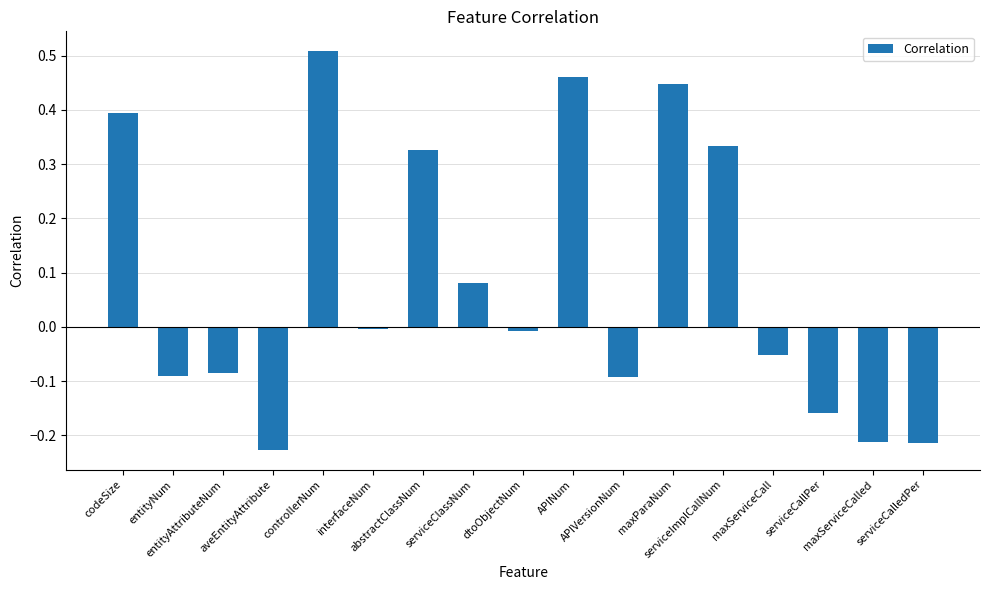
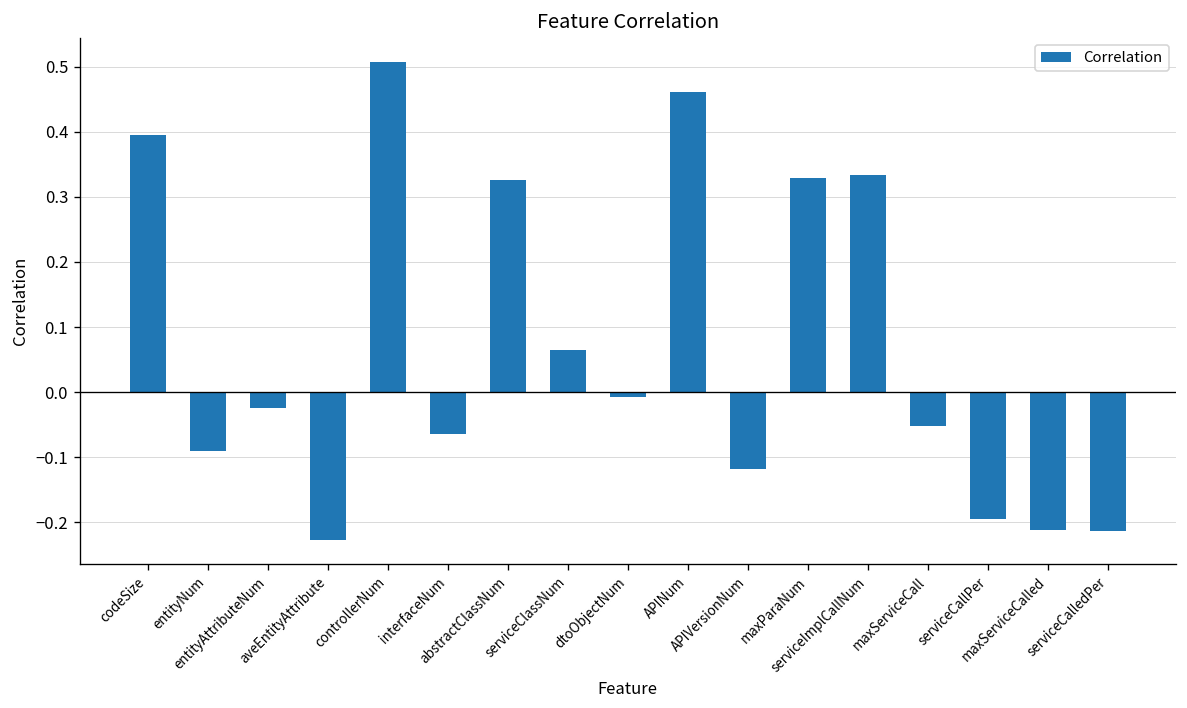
  {
    "codeSize": 0.39,
    "entityNum": -0.09,
-   "entityAttributeNum": -0.08,
+   "entityAttributeNum": -0.02,
    "aveEntityAttribute": -0.23,
    "controllerNum": 0.51,
-   "interfaceNum": 0.00,
+   "interfaceNum": -0.06,
    "abstractClassNum": 0.33,
-   "serviceClassNum": 0.08,
+   "serviceClassNum": 0.07,
    "dtoObjectNum": -0.01,
    "APINum": 0.46,
-   "APIVersionNum": -0.09,
-   "maxParaNum": 0.45,
+   "APIVersionNum": -0.12,
+   "maxParaNum": 0.33,
    "serviceImplCallNum": 0.33,
    "maxServiceCall": -0.05,
-   "serviceCallPer": -0.16,
+   "serviceCallPer": -0.20,
    "maxServiceCalled": -0.21,
    "serviceCalledPer": -0.21
  }
